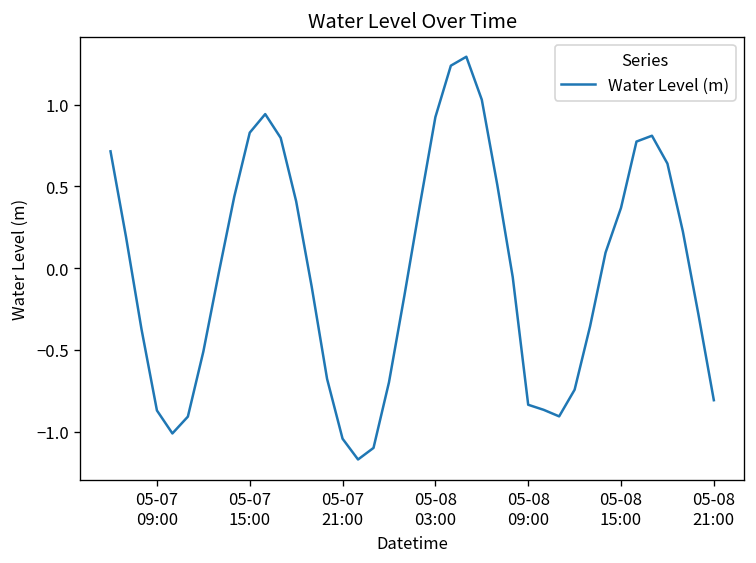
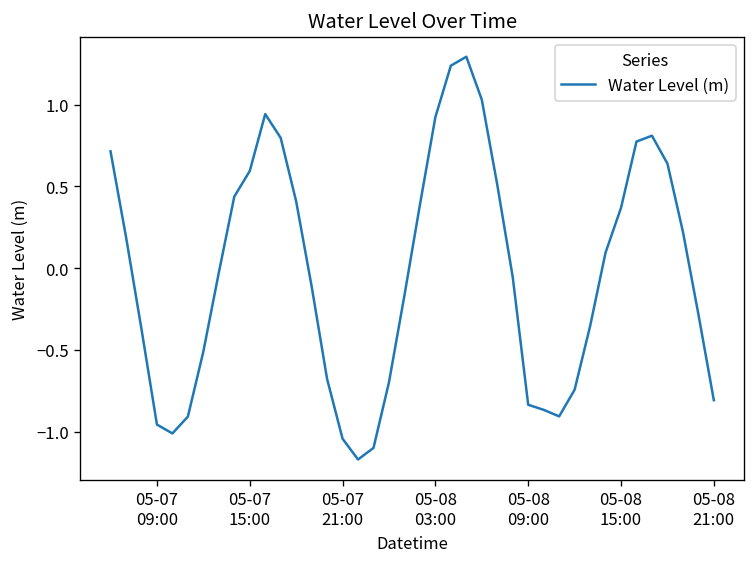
  {
-   "05-07 09:00": -0.87,
-   "05-07 15:00": 0.83,
+   "05-07 09:00": -0.96,
+   "05-07 15:00": 0.59,
    "05-07 21:00": -1.04,
    "05-08 03:00": 0.92,
    "05-08 09:00": -0.84,
    "05-08 15:00": 0.37,
    "05-08 21:00": -0.81
  }
